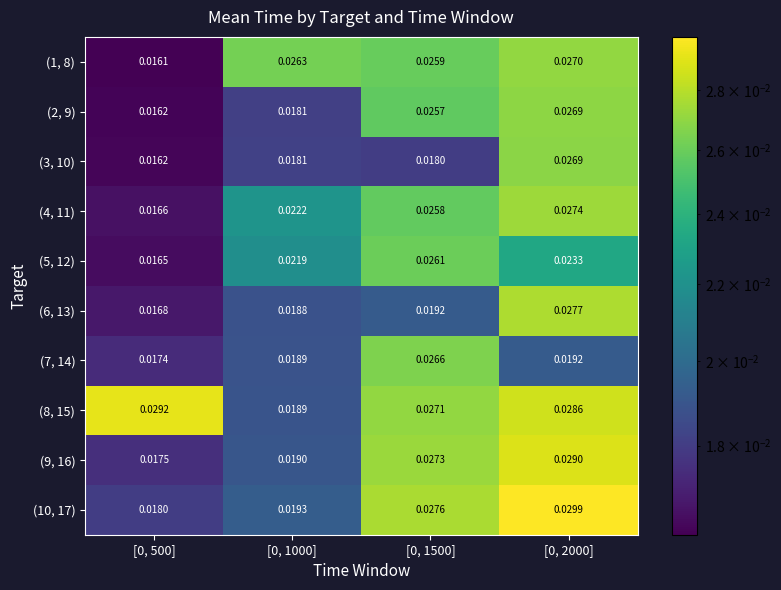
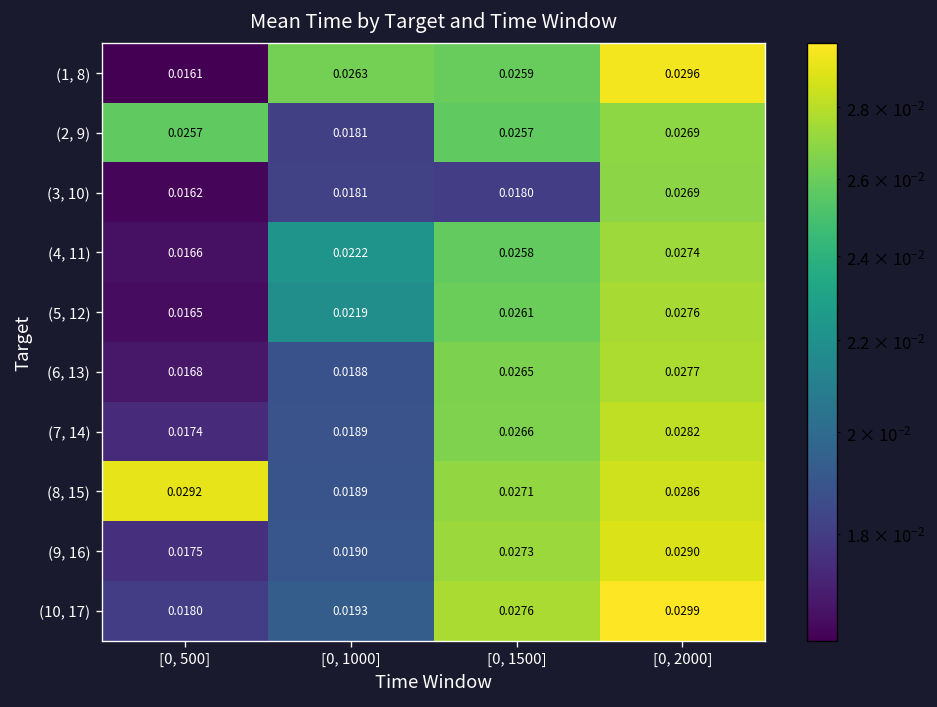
  {
    "(1, 8)": {
      "[0, 500]": 0.0161,
      "[0, 1000]": 0.0263,
      "[0, 1500]": 0.0259,
-     "[0, 2000]": 0.0270
+     "[0, 2000]": 0.0296
    },
    "(2, 9)": {
-     "[0, 500]": 0.0162,
+     "[0, 500]": 0.0257,
      "[0, 1000]": 0.0181,
      "[0, 1500]": 0.0257,
      "[0, 2000]": 0.0269
    },
    "(3, 10)": {
      "[0, 500]": 0.0162,
      "[0, 1000]": 0.0181,
      "[0, 1500]": 0.0180,
      "[0, 2000]": 0.0269
    },
    "(4, 11)": {
      "[0, 500]": 0.0166,
      "[0, 1000]": 0.0222,
      "[0, 1500]": 0.0258,
      "[0, 2000]": 0.0274
    },
    "(5, 12)": {
      "[0, 500]": 0.0165,
      "[0, 1000]": 0.0219,
      "[0, 1500]": 0.0261,
-     "[0, 2000]": 0.0233
+     "[0, 2000]": 0.0276
    },
    "(6, 13)": {
      "[0, 500]": 0.0168,
      "[0, 1000]": 0.0188,
-     "[0, 1500]": 0.0192,
+     "[0, 1500]": 0.0265,
      "[0, 2000]": 0.0277
    },
    "(7, 14)": {
      "[0, 500]": 0.0174,
      "[0, 1000]": 0.0189,
      "[0, 1500]": 0.0266,
-     "[0, 2000]": 0.0192
+     "[0, 2000]": 0.0282
    },
    "(8, 15)": {
      "[0, 500]": 0.0292,
      "[0, 1000]": 0.0189,
      "[0, 1500]": 0.0271,
      "[0, 2000]": 0.0286
    },
    "(9, 16)": {
      "[0, 500]": 0.0175,
      "[0, 1000]": 0.0190,
      "[0, 1500]": 0.0273,
      "[0, 2000]": 0.0290
    },
    "(10, 17)": {
      "[0, 500]": 0.0180,
      "[0, 1000]": 0.0193,
      "[0, 1500]": 0.0276,
      "[0, 2000]": 0.0299
    }
  }
